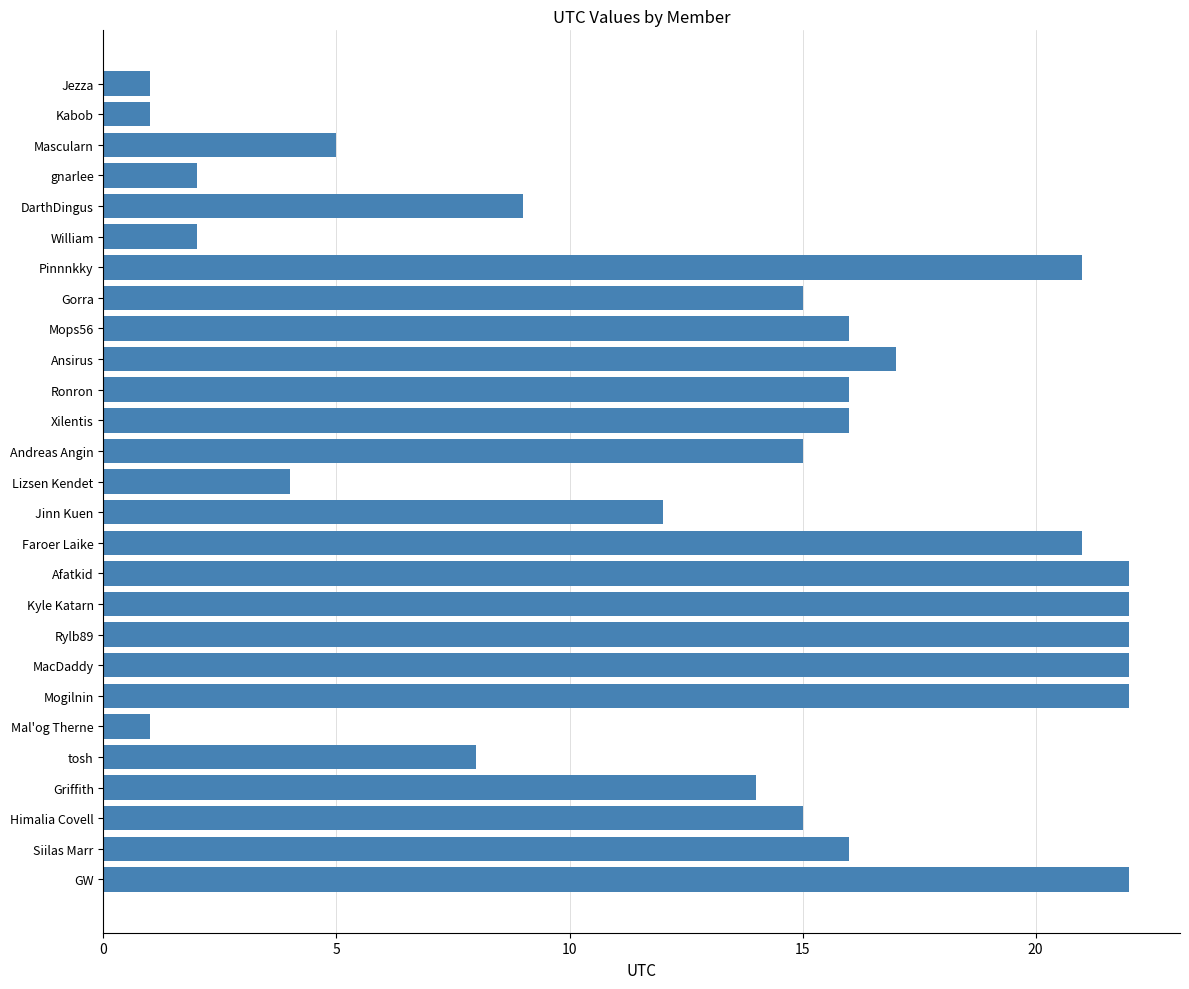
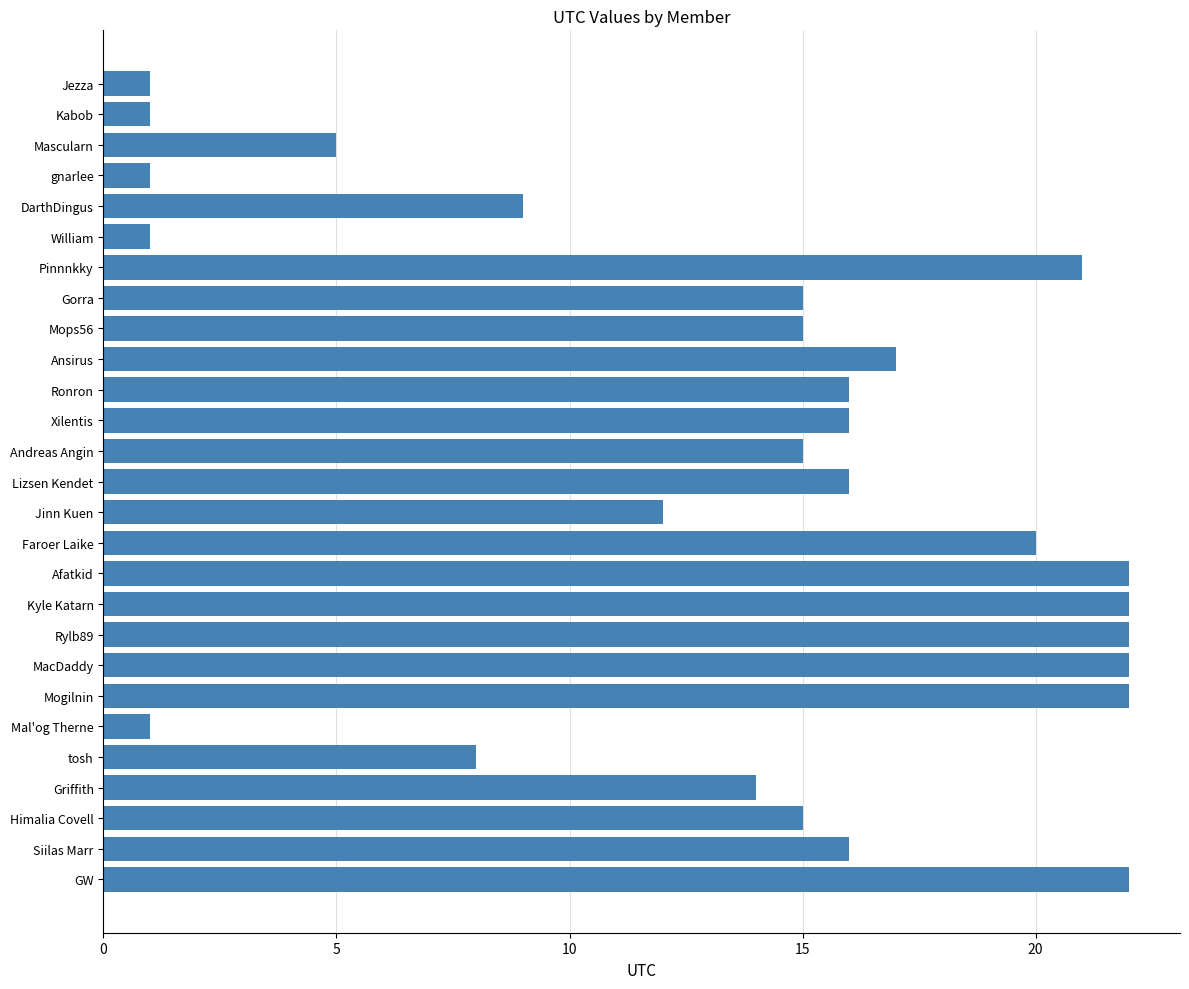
  {
    "Jezza": 1,
    "Kabob": 1,
    "Mascularn": 5,
-   "gnarlee": 2,
+   "gnarlee": 1,
    "DarthDingus": 9,
-   "William": 2,
+   "William": 1,
    "Pinnnkky": 21,
    "Gorra": 15,
-   "Mops56": 16,
+   "Mops56": 15,
    "Ansirus": 17,
    "Ronron": 16,
    "Xilentis": 16,
    "Andreas Angin": 15,
-   "Lizsen Kendet": 4,
+   "Lizsen Kendet": 16,
    "Jinn Kuen": 12,
-   "Faroer Laike": 21,
+   "Faroer Laike": 20,
    "Afatkid": 22,
    "Kyle Katarn": 22,
    "Rylb89": 22,
    "MacDaddy": 22,
    "Mogilnin": 22,
    "Mal'og Therne": 1,
    "tosh": 8,
    "Griffith": 14,
    "Himalia Covell": 15,
    "Siilas Marr": 16,
    "GW": 22
  }
